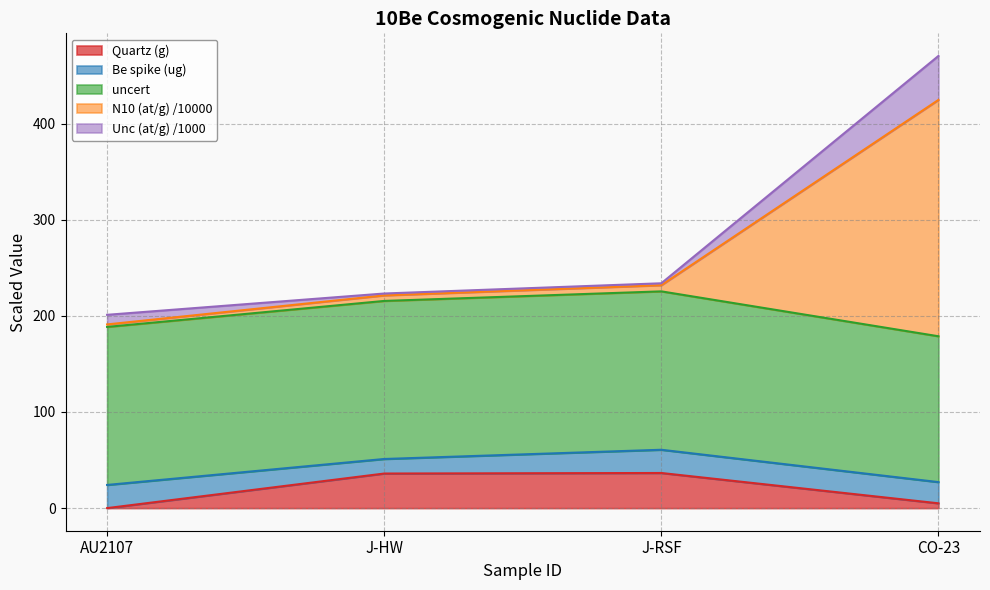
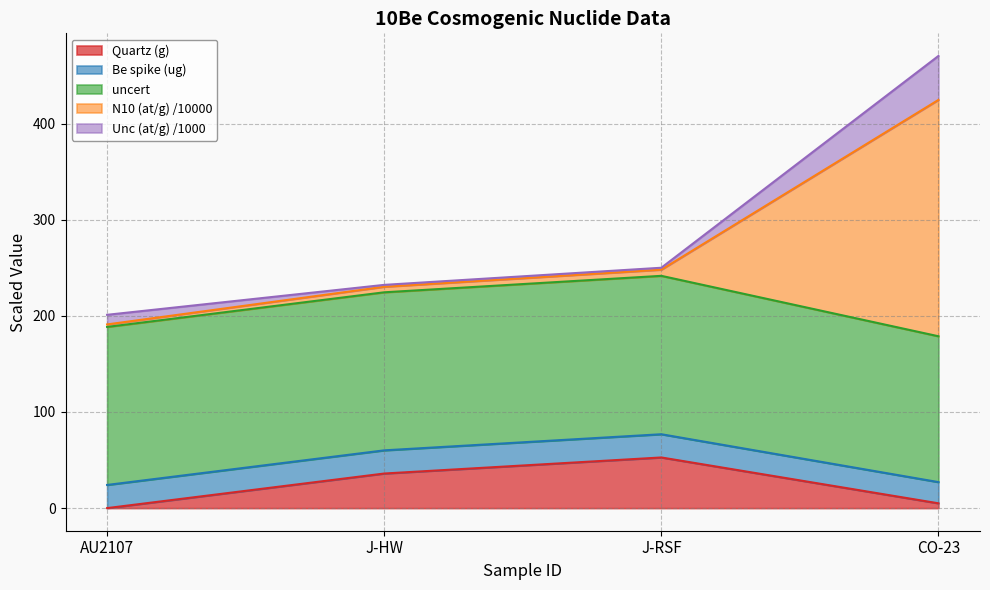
  {
    "Quartz (g)": {
      "AU2107": 0,
      "J-HW": 40,
-     "J-RSF": 40,
+     "J-RSF": 50,
      "CO-23": 10
    },
    "Be spike (ug)": {
      "AU2107": 20,
-     "J-HW": 15,
+     "J-HW": 24,
      "J-RSF": 20,
      "CO-23": 20
    },
    "uncert": {
      "J-HW": 160,
      "J-RSF": 160,
      "CO-23": 150
    },
    "N10 (at/g) /10000": {
      "CO-23": 250
    },
    "Unc (at/g) /1000": {
      "AU2107": 10,
      "CO-23": 50
    }
  }
